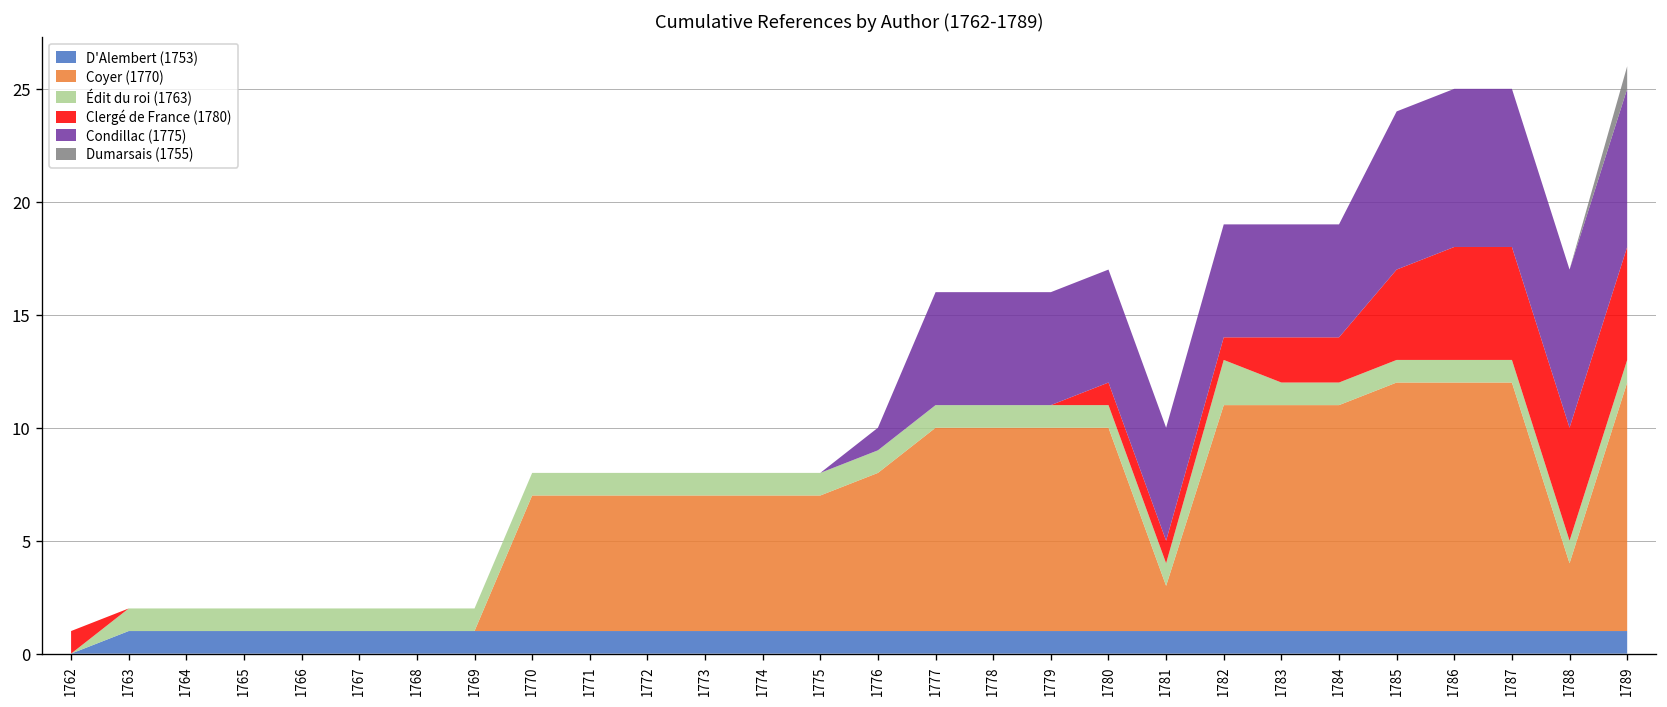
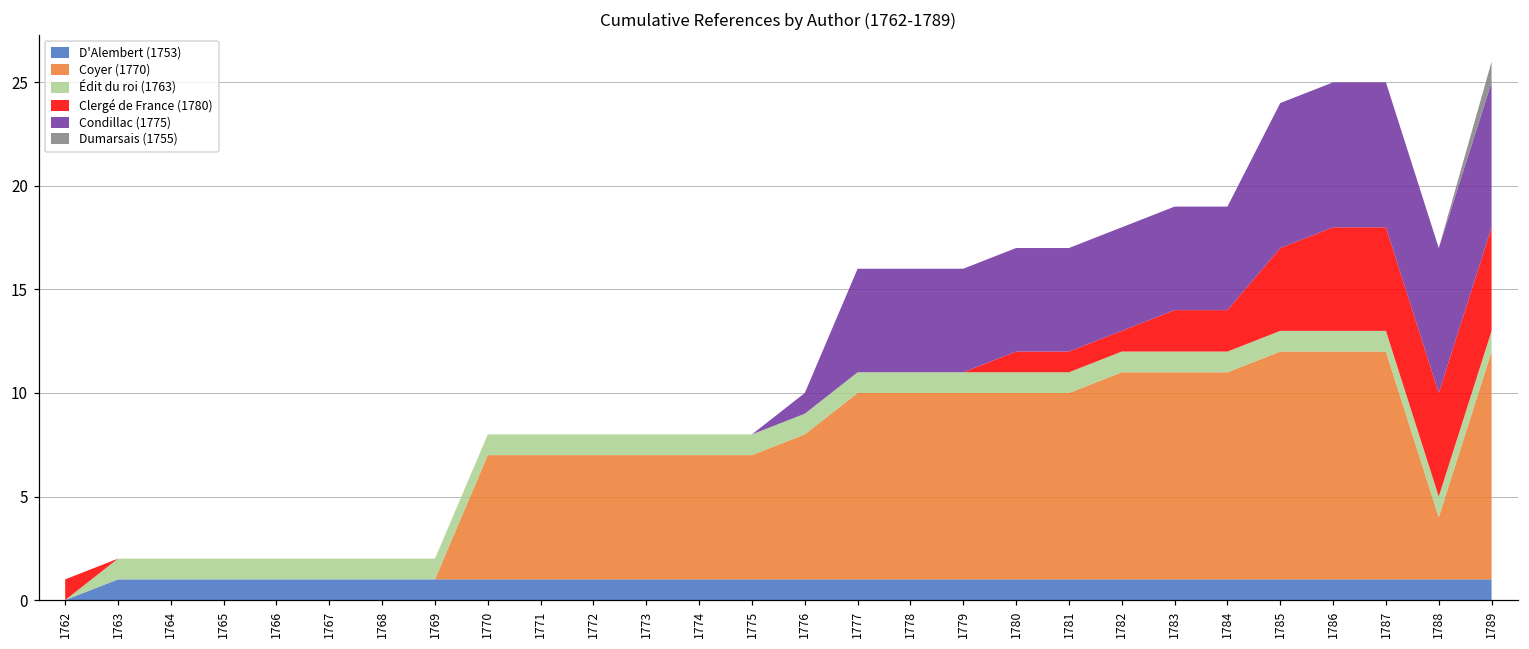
  {
    "D'Alembert (1753)": {
      "1770": 1,
      "1771": 1,
      "1772": 1,
      "1773": 1,
      "1774": 1,
      "1775": 1,
      "1776": 1,
      "1777": 1,
      "1778": 1,
      "1779": 1,
      "1780": 1,
      "1781": 1,
      "1782": 1,
      "1783": 1,
      "1784": 1,
      "1785": 1,
      "1786": 1,
      "1787": 1,
      "1788": 1,
      "1789": 1
    },
    "Coyer (1770)": {
      "1770": 6,
      "1771": 6,
      "1772": 6,
      "1773": 6,
      "1774": 6,
      "1775": 6,
      "1776": 7,
      "1777": 9,
      "1778": 9,
      "1779": 9,
      "1780": 9,
-     "1781": 2,
+     "1781": 9,
      "1782": 10,
      "1783": 10,
      "1784": 10,
      "1785": 11,
      "1786": 11,
      "1787": 11,
      "1788": 3,
      "1789": 11
    },
    "Édit du roi (1763)": {
      "1780": 1,
      "1781": 1,
-     "1782": 2,
+     "1782": 1,
      "1783": 1,
      "1784": 1,
      "1785": 1,
      "1786": 1,
      "1787": 1,
      "1788": 1,
      "1789": 1
    },
    "Clergé de France (1780)": {
      "1780": 1,
      "1781": 1,
      "1782": 1,
      "1783": 2,
      "1784": 2,
      "1785": 4,
      "1786": 5,
      "1787": 5,
      "1788": 5,
      "1789": 5
    },
    "Condillac (1775)": {
      "1789": 7
    },
    "Dumarsais (1755)": {
      "1789": 1
    }
  }
